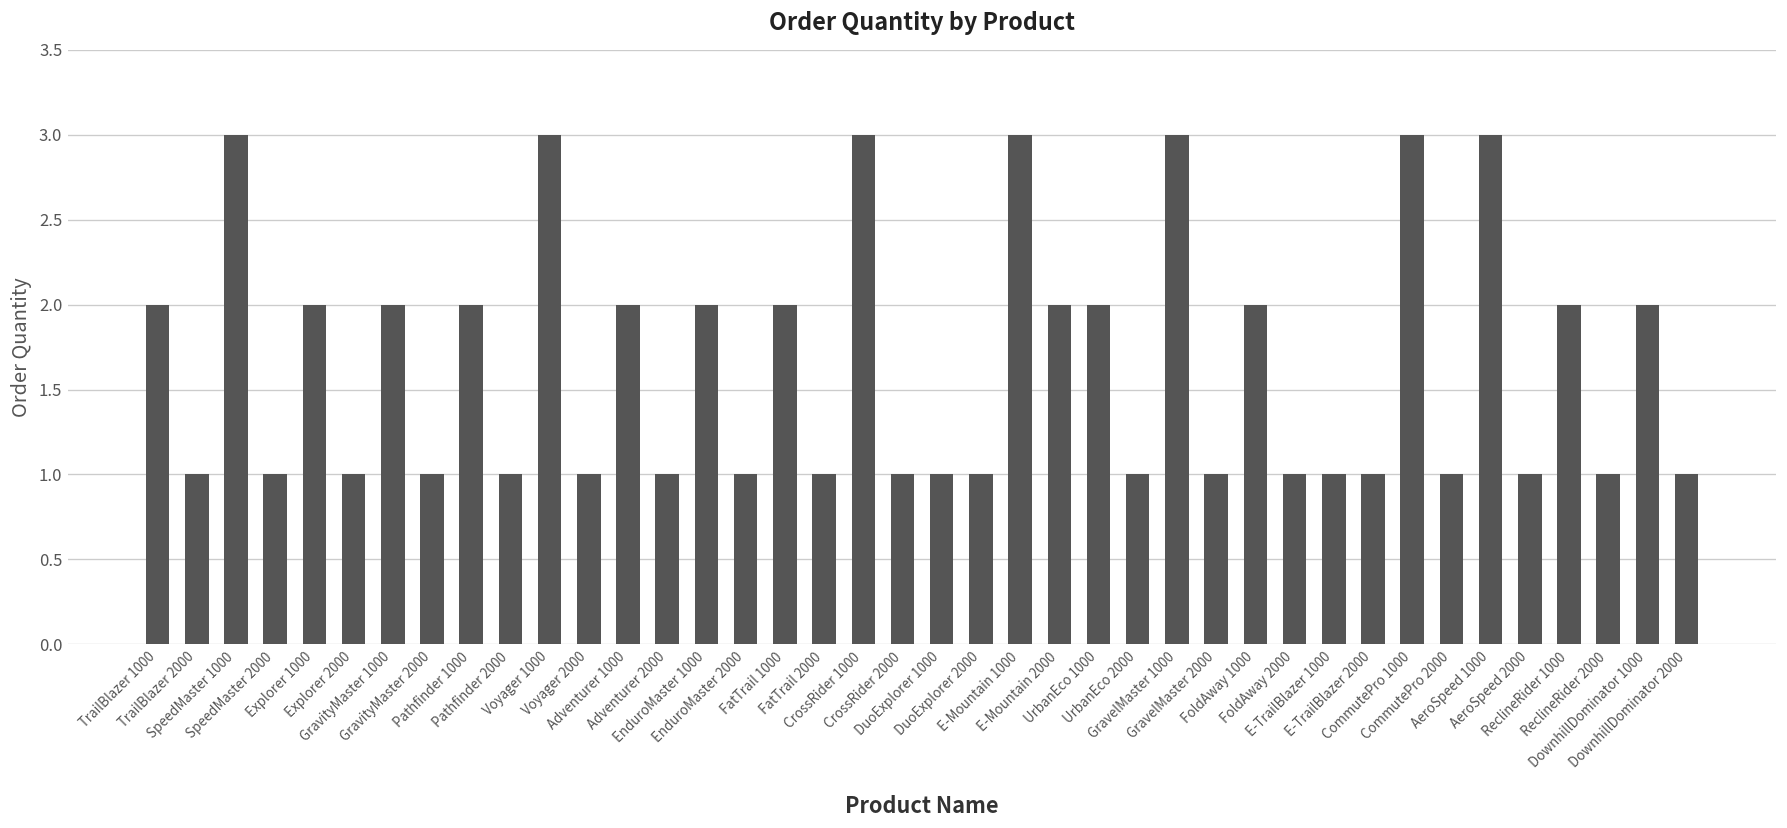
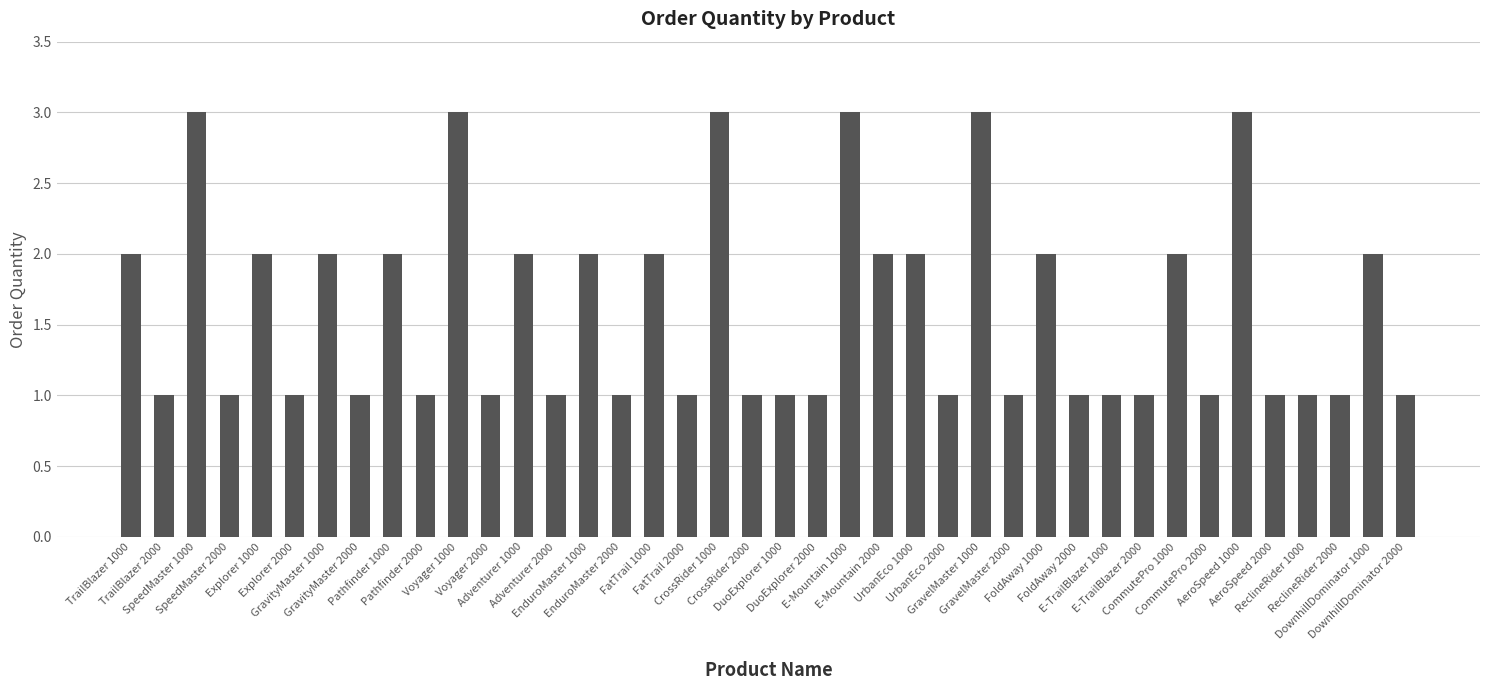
  {
    "TrailBlazer 1000": 2,
    "TrailBlazer 2000": 1,
    "SpeedMaster 1000": 3,
    "SpeedMaster 2000": 1,
    "Explorer 1000": 2,
    "Explorer 2000": 1,
    "GravityMaster 1000": 2,
    "GravityMaster 2000": 1,
    "Pathfinder 1000": 2,
    "Pathfinder 2000": 1,
    "Voyager 1000": 3,
    "Voyager 2000": 1,
    "Adventurer 1000": 2,
    "Adventurer 2000": 1,
    "EnduroMaster 1000": 2,
    "EnduroMaster 2000": 1,
    "FatTrail 1000": 2,
    "FatTrail 2000": 1,
    "CrossRider 1000": 3,
    "CrossRider 2000": 1,
    "DuoExplorer 1000": 1,
    "DuoExplorer 2000": 1,
    "E-Mountain 1000": 3,
    "E-Mountain 2000": 2,
    "UrbanEco 1000": 2,
    "UrbanEco 2000": 1,
    "GravelMaster 1000": 3,
    "GravelMaster 2000": 1,
    "FoldAway 1000": 2,
    "FoldAway 2000": 1,
    "E-TrailBlazer 1000": 1,
    "E-TrailBlazer 2000": 1,
-   "CommutePro 1000": 3,
+   "CommutePro 1000": 2,
    "CommutePro 2000": 1,
    "AeroSpeed 1000": 3,
    "AeroSpeed 2000": 1,
-   "ReclineRider 1000": 2,
+   "ReclineRider 1000": 1,
    "ReclineRider 2000": 1,
    "DownhillDominator 1000": 2,
    "DownhillDominator 2000": 1
  }
